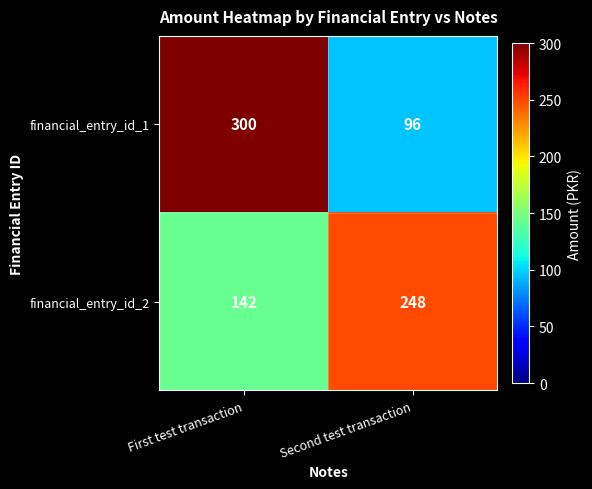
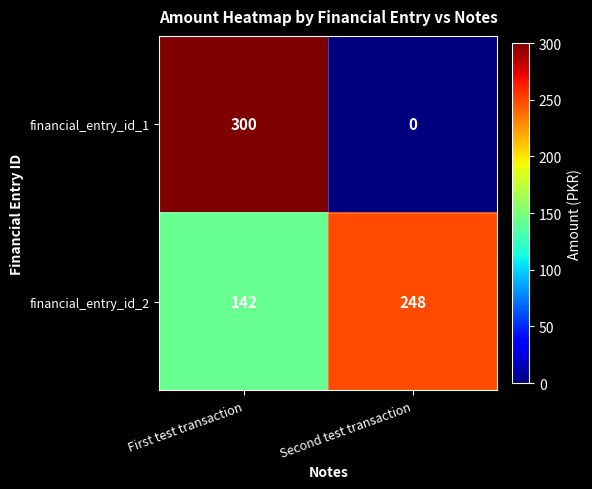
  {
    "financial_entry_id_1": {
      "First test transaction": 300,
-     "Second test transaction": 96
+     "Second test transaction": 0
    },
    "financial_entry_id_2": {
      "First test transaction": 142,
      "Second test transaction": 248
    }
  }
